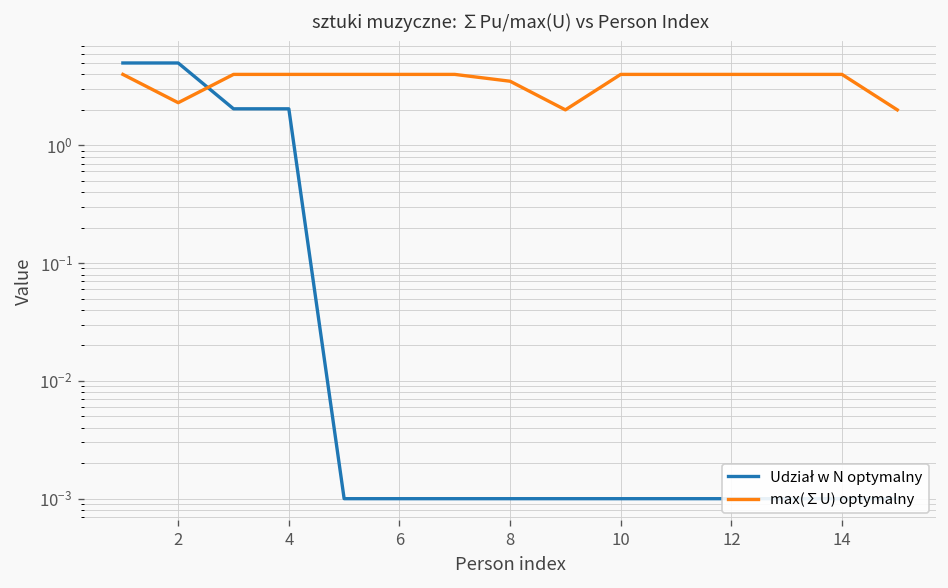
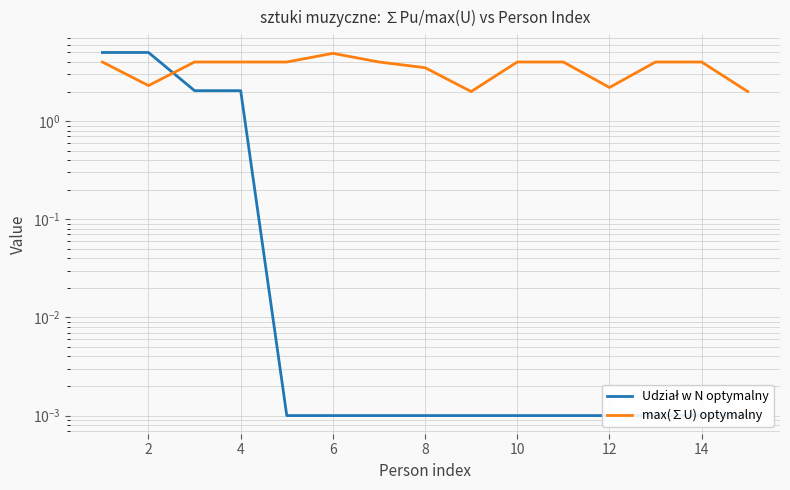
  {
    "Udział w N optymalny": {
      "2": 5,
      "4": 2.0,
      "6": 0.0010,
      "8": 0.0010,
      "10": 0.0010
    },
    "max(∑U) optymalny": {
      "2": 2.3,
      "4": 4.0,
-     "6": 4.0,
+     "6": 5,
      "8": 3.5,
      "10": 4.0,
-     "12": 4.0,
+     "12": 2.2,
      "14": 4.0
    }
  }
